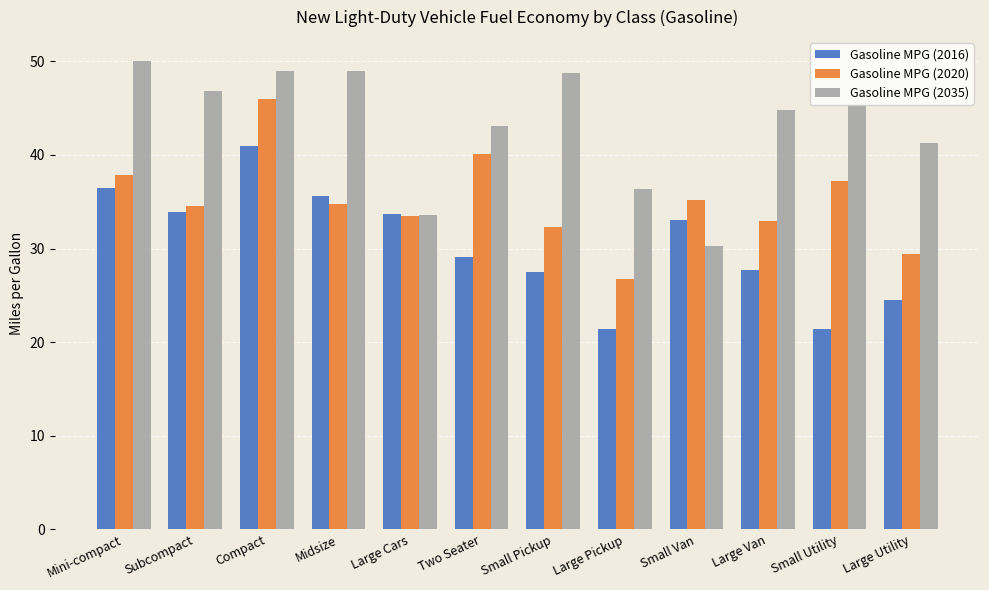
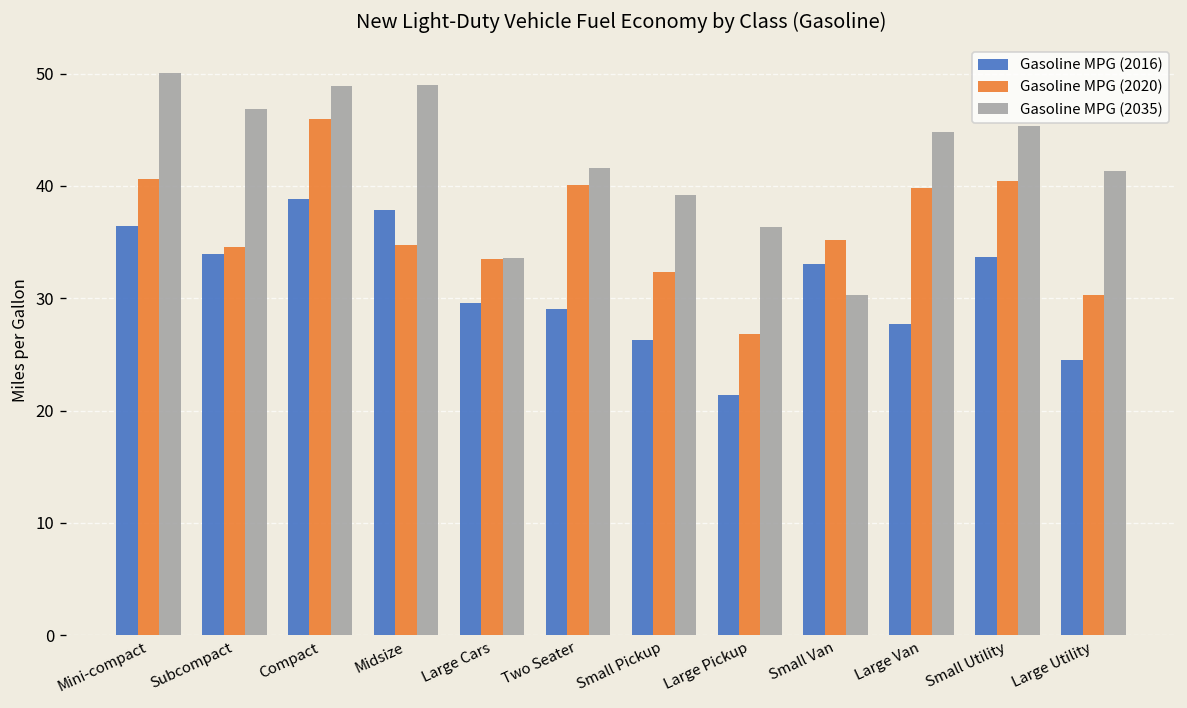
  {
    "Gasoline MPG (2016)": {
      "Mini-compact": 36,
      "Subcompact": 34,
-     "Compact": 41,
-     "Midsize": 36,
-     "Large Cars": 34,
+     "Compact": 39,
+     "Midsize": 38,
+     "Large Cars": 30,
      "Two Seater": 29,
-     "Small Pickup": 28,
+     "Small Pickup": 26,
      "Large Pickup": 21,
      "Small Van": 33,
      "Large Van": 28,
-     "Small Utility": 21,
+     "Small Utility": 34,
      "Large Utility": 25
    },
    "Gasoline MPG (2020)": {
-     "Mini-compact": 38,
+     "Mini-compact": 41,
      "Subcompact": 35,
      "Compact": 46,
      "Midsize": 35,
      "Large Cars": 33,
      "Two Seater": 40,
      "Small Pickup": 32,
      "Large Pickup": 27,
      "Small Van": 35,
-     "Large Van": 33,
-     "Small Utility": 37,
-     "Large Utility": 29
+     "Large Van": 40,
+     "Small Utility": 40,
+     "Large Utility": 30
    },
    "Gasoline MPG (2035)": {
      "Mini-compact": 50,
      "Subcompact": 47,
      "Compact": 49,
      "Midsize": 49,
      "Large Cars": 34,
-     "Two Seater": 43,
-     "Small Pickup": 49,
+     "Two Seater": 42,
+     "Small Pickup": 39,
      "Large Pickup": 36,
      "Small Van": 30,
      "Large Van": 45,
      "Small Utility": 45,
      "Large Utility": 41
    }
  }
